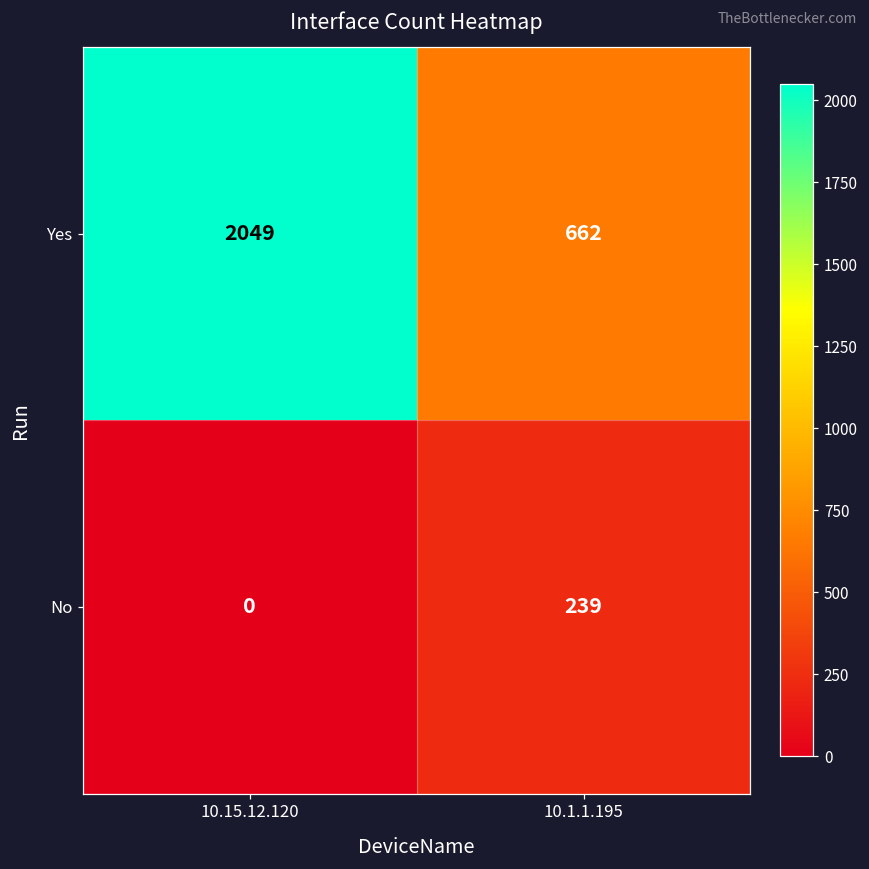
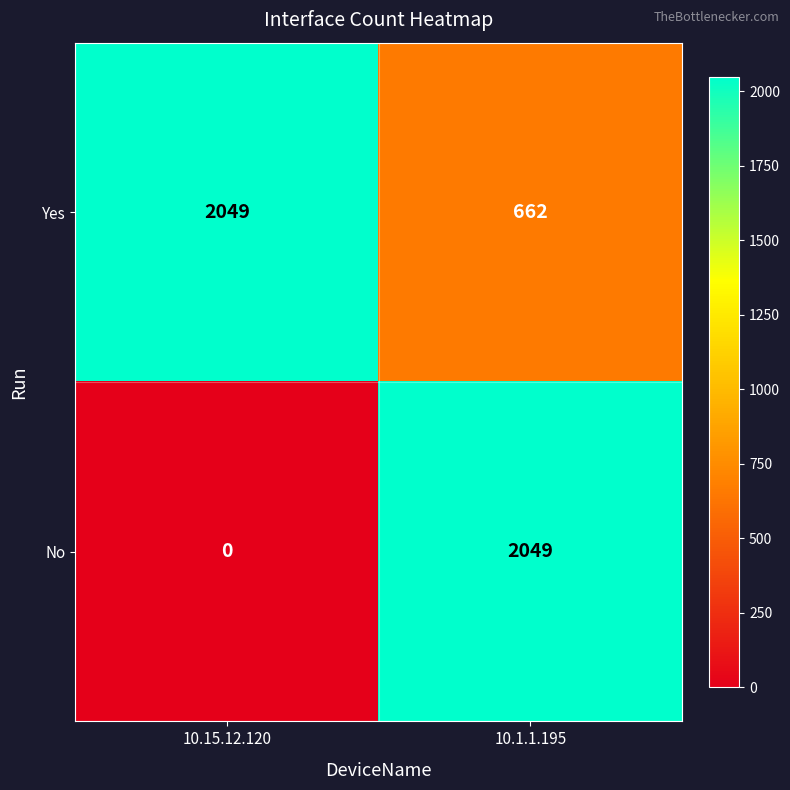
  {
    "Yes": {
      "10.15.12.120": 2049,
      "10.1.1.195": 662
    },
    "No": {
      "10.15.12.120": 0,
-     "10.1.1.195": 239
+     "10.1.1.195": 2049
    }
  }
